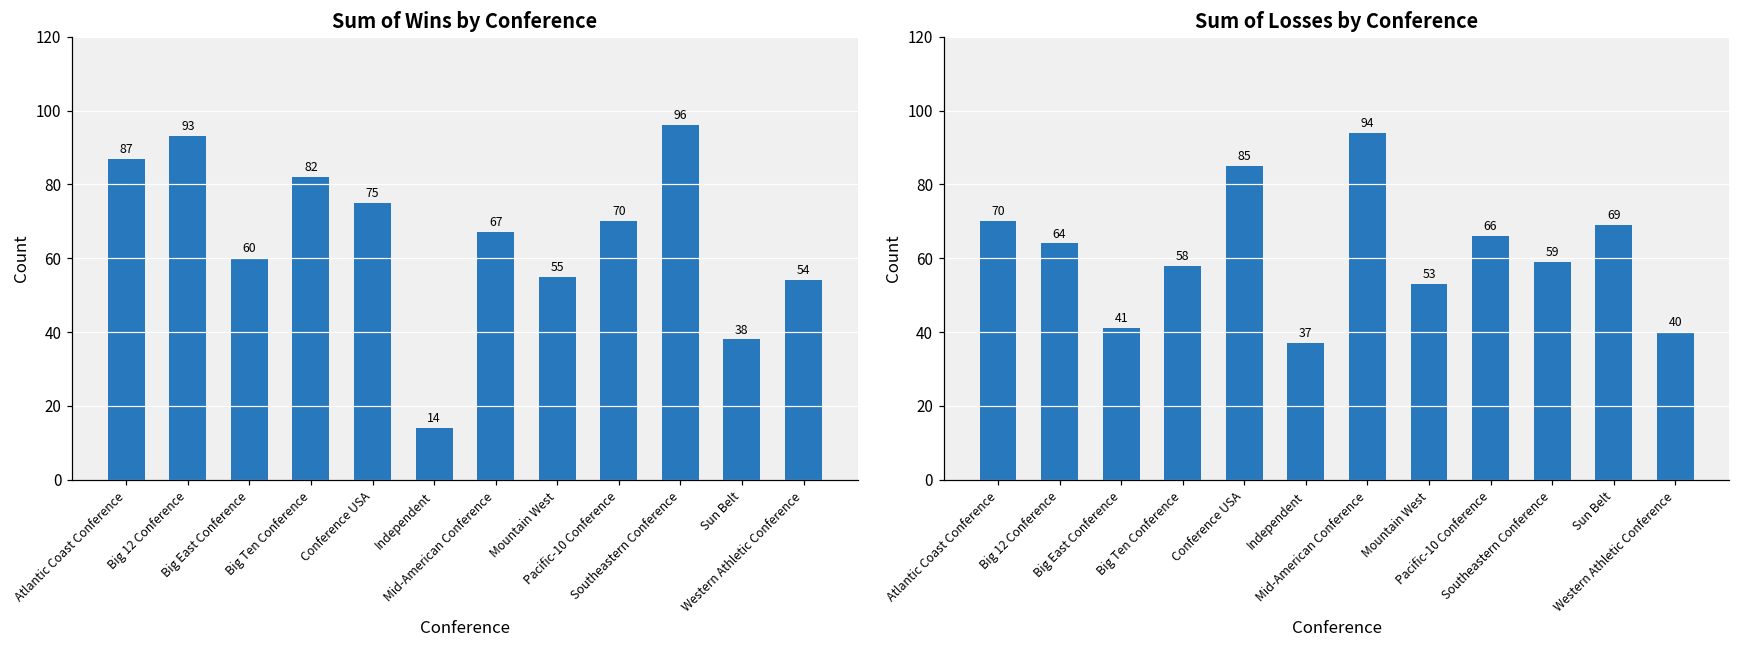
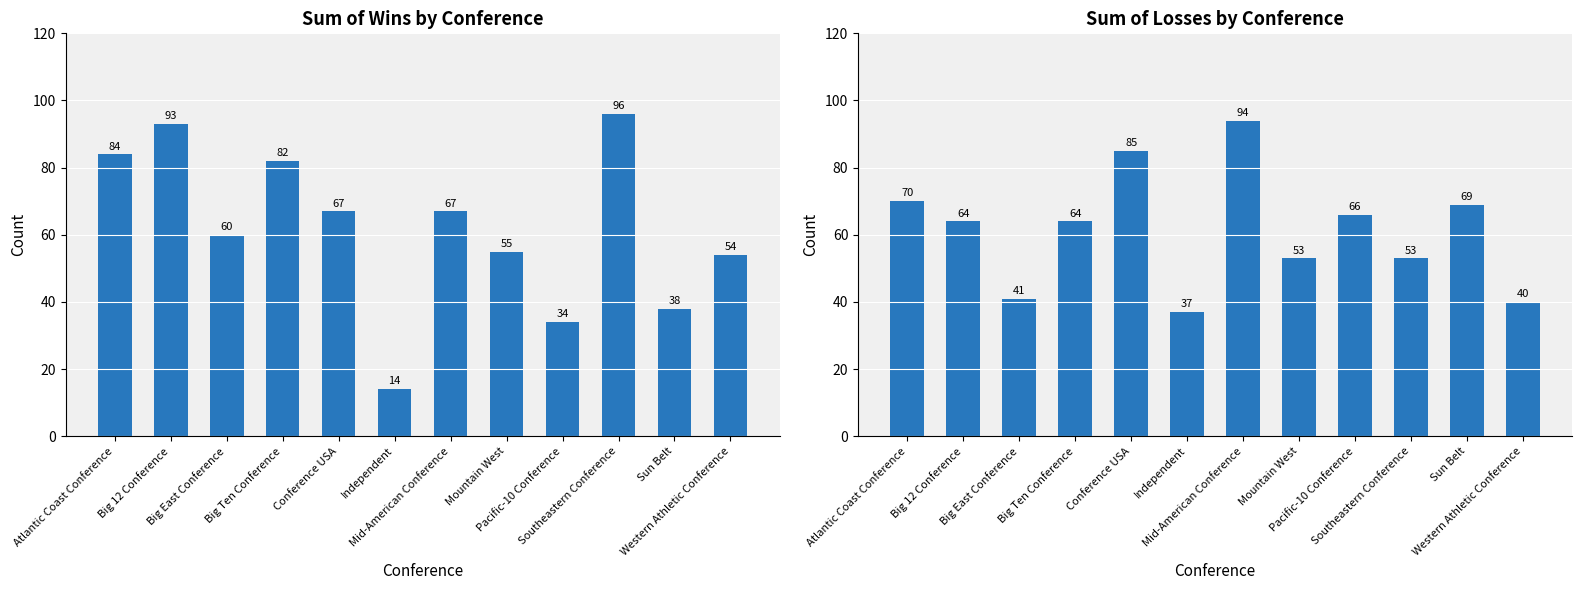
  {
    "Sum of Wins by Conference": {
-     "Atlantic Coast Conference": 87,
+     "Atlantic Coast Conference": 84,
      "Big 12 Conference": 93,
      "Big East Conference": 60,
      "Big Ten Conference": 82,
-     "Conference USA": 75,
+     "Conference USA": 67,
      "Independent": 14,
      "Mid-American Conference": 67,
      "Mountain West": 55,
-     "Pacific-10 Conference": 70,
+     "Pacific-10 Conference": 34,
      "Southeastern Conference": 96,
      "Sun Belt": 38,
      "Western Athletic Conference": 54
    },
    "Sum of Losses by Conference": {
      "Atlantic Coast Conference": 70,
      "Big 12 Conference": 64,
      "Big East Conference": 41,
-     "Big Ten Conference": 58,
+     "Big Ten Conference": 64,
      "Conference USA": 85,
      "Independent": 37,
      "Mid-American Conference": 94,
      "Mountain West": 53,
      "Pacific-10 Conference": 66,
-     "Southeastern Conference": 59,
+     "Southeastern Conference": 53,
      "Sun Belt": 69,
      "Western Athletic Conference": 40
    }
  }
